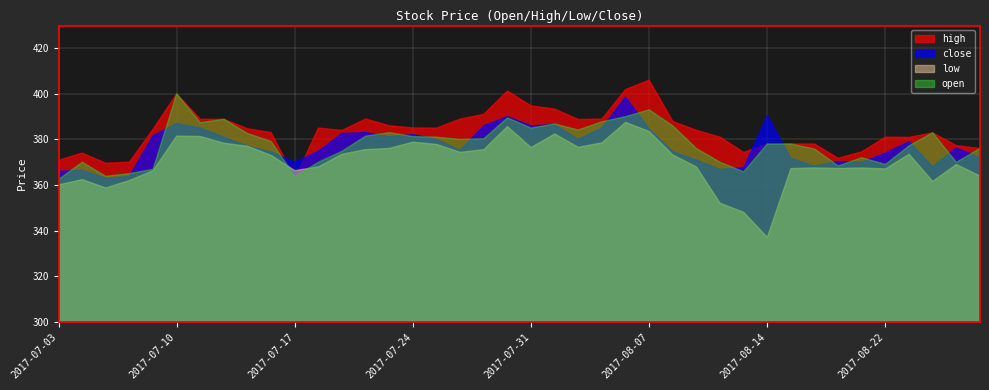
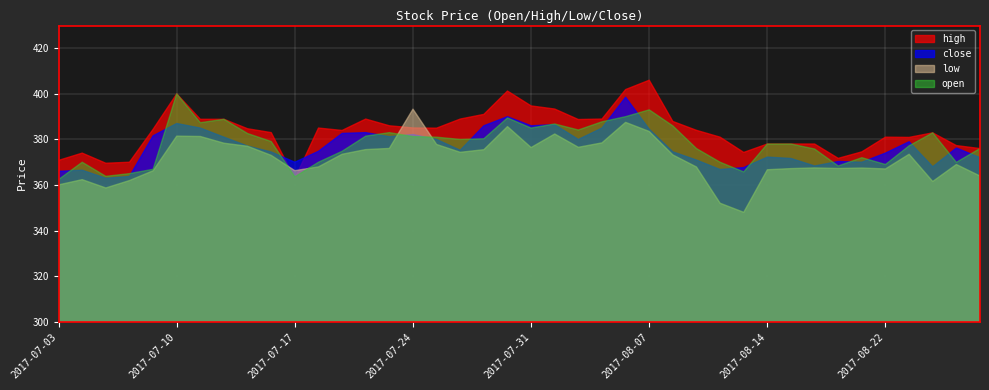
  {
    "high": {
      "2017-07-03": 371,
      "2017-07-24": 385,
      "2017-07-31": 395,
      "2017-08-07": 406,
      "2017-08-22": 381
    },
    "close": {
      "2017-07-03": 366,
      "2017-07-10": 387,
      "2017-07-17": 370,
-     "2017-08-14": 390,
+     "2017-08-14": 372,
      "2017-08-22": 374
    },
    "low": {
      "2017-07-03": 360,
      "2017-07-10": 381,
      "2017-07-17": 366,
-     "2017-07-24": 379,
+     "2017-07-24": 393,
      "2017-07-31": 376,
-     "2017-08-14": 337,
+     "2017-08-14": 367,
      "2017-08-22": 367
    },
    "open": {
      "2017-07-03": 362,
      "2017-08-07": 393,
      "2017-08-22": 369
    }
  }
